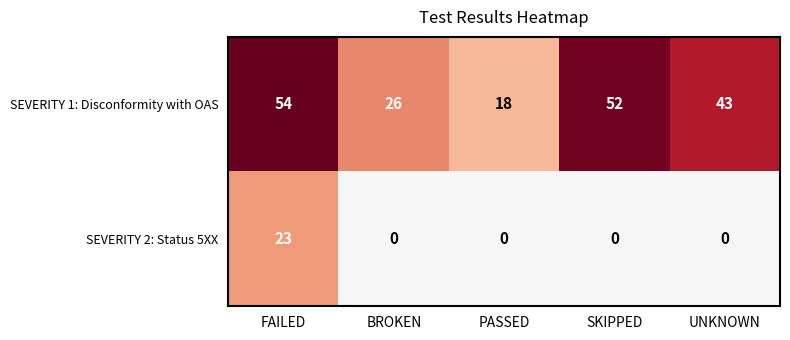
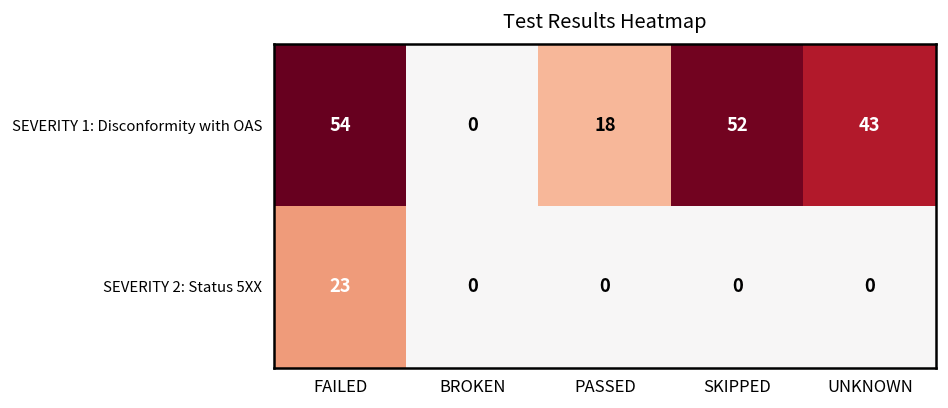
  {
    "SEVERITY 1: Disconformity with OAS": {
      "FAILED": 54,
-     "BROKEN": 26,
+     "BROKEN": 0,
      "PASSED": 18,
      "SKIPPED": 52,
      "UNKNOWN": 43
    },
    "SEVERITY 2: Status 5XX": {
      "FAILED": 23,
      "BROKEN": 0,
      "PASSED": 0,
      "SKIPPED": 0,
      "UNKNOWN": 0
    }
  }
